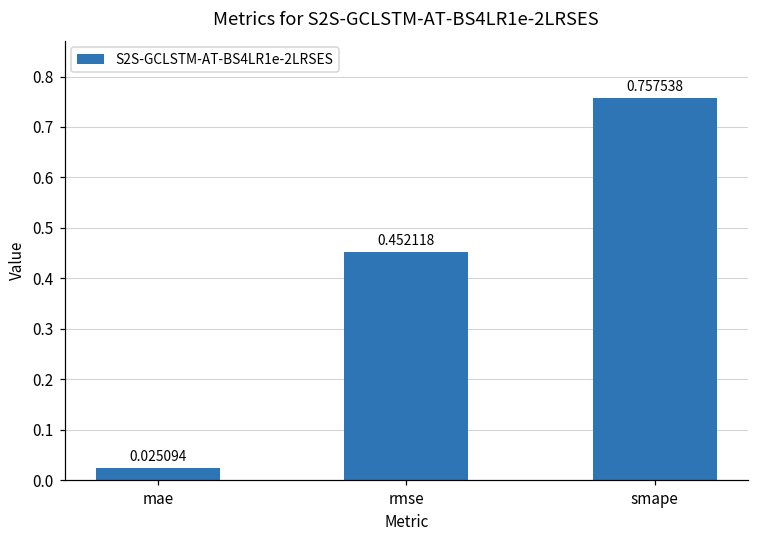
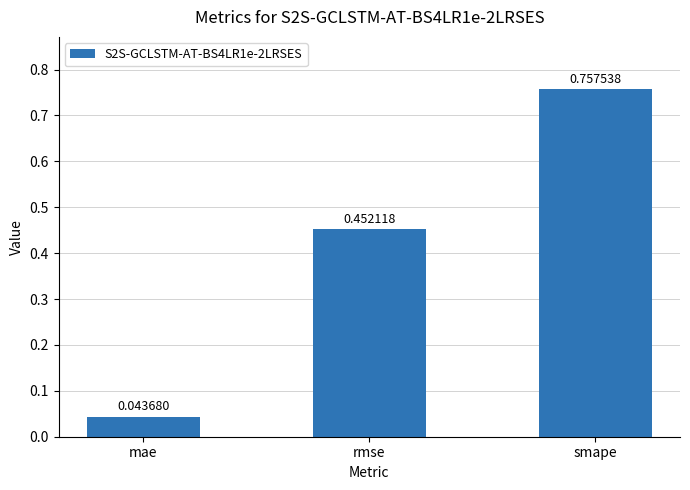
  {
-   "mae": 0.025094,
+   "mae": 0.043680,
    "rmse": 0.452118,
    "smape": 0.757538
  }
